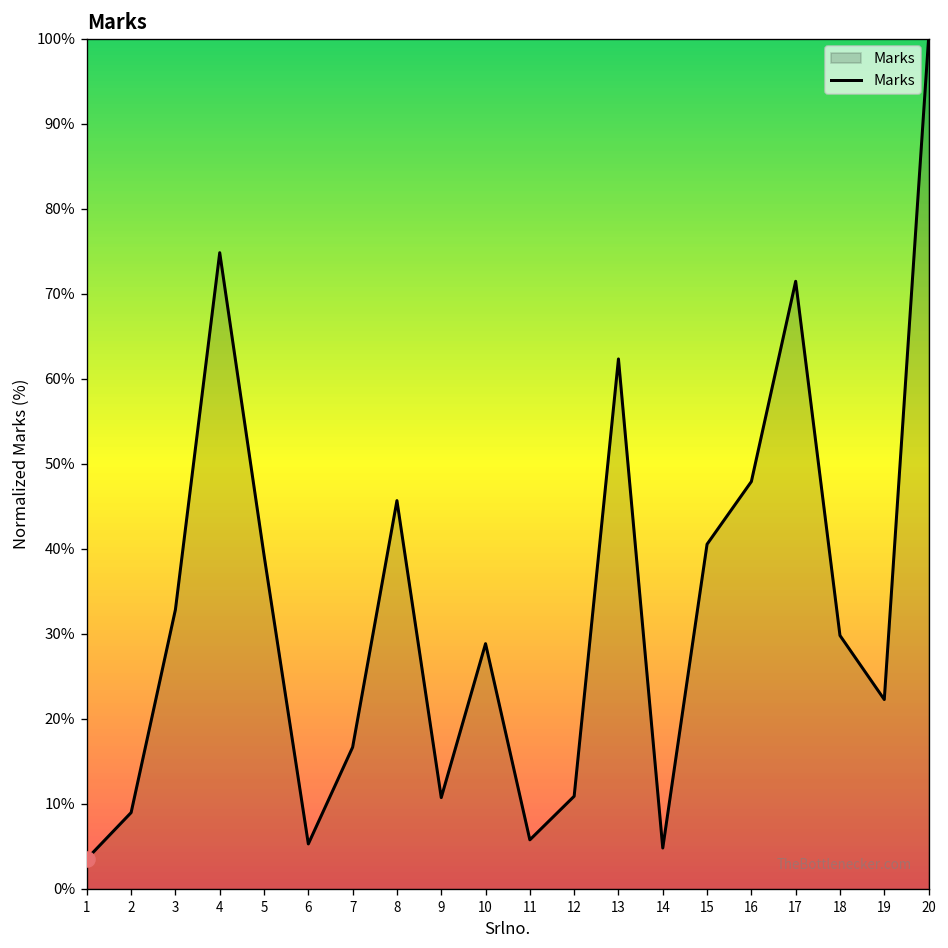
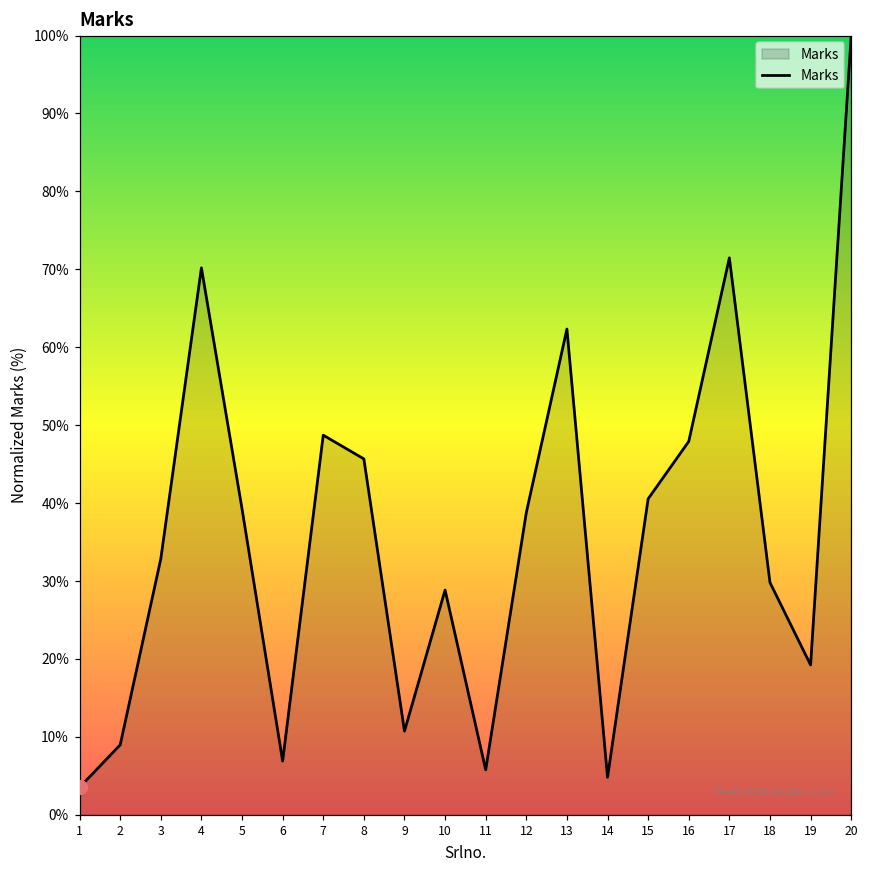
  {
    "Marks": {
      "2": "9%",
      "3": "33%",
-     "4": "75%",
+     "4": "70%",
      "5": "39%",
-     "6": "5%",
-     "7": "17%",
+     "6": "7%",
+     "7": "49%",
      "8": "46%",
      "9": "11%",
      "10": "29%",
      "11": "6%",
-     "12": "11%",
+     "12": "39%",
      "13": "62%",
      "14": "5%",
      "15": "41%",
      "16": "48%",
      "17": "71%",
      "18": "30%",
-     "19": "22%",
+     "19": "19%",
      "20": "100%"
    }
  }
